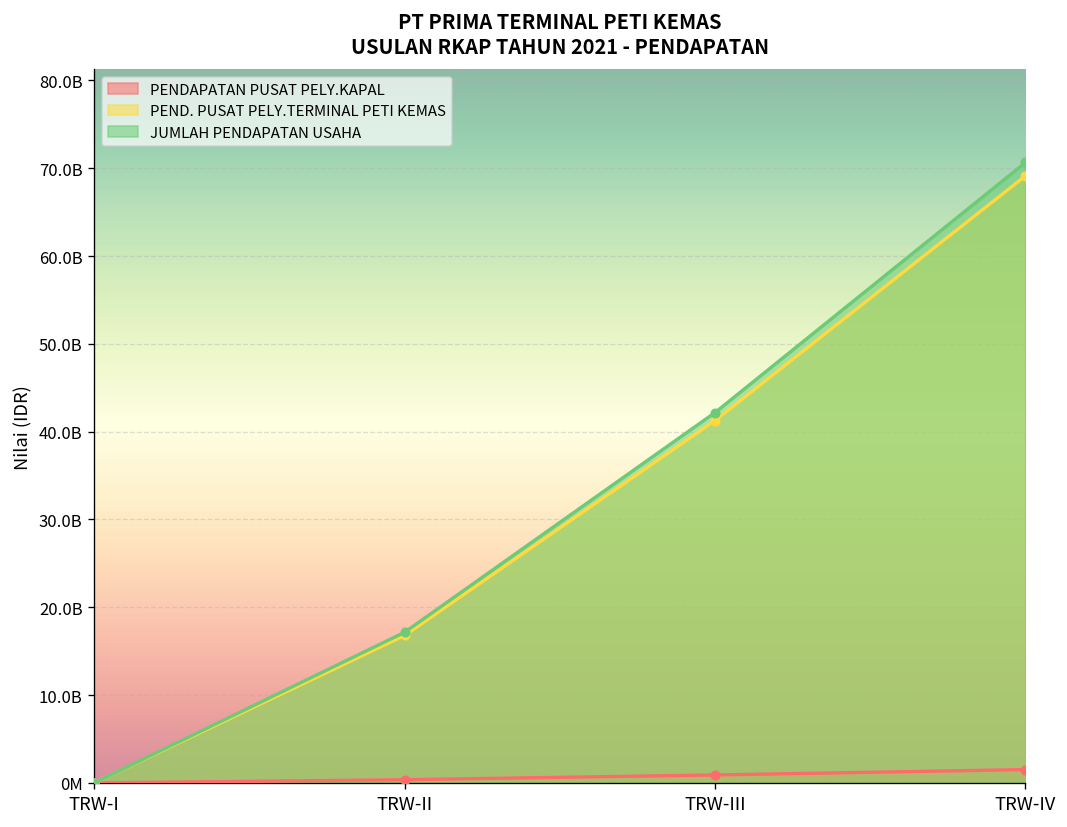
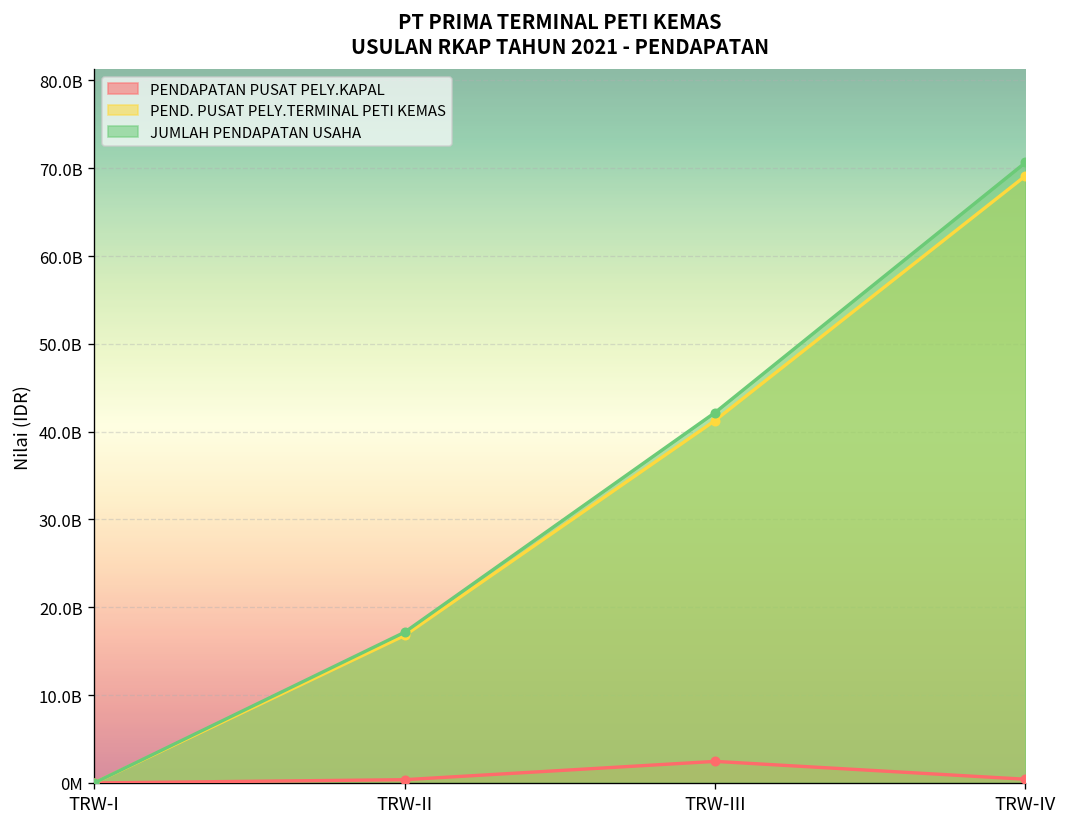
  {
    "PENDAPATAN PUSAT PELY.KAPAL": {
      "TRW-II": 0,
-     "TRW-III": 1000000000,
-     "TRW-IV": 2000000000
+     "TRW-III": 2000000000,
+     "TRW-IV": 0
    },
    "PEND. PUSAT PELY.TERMINAL PETI KEMAS": {
      "TRW-II": 17000000000,
      "TRW-III": 41000000000,
      "TRW-IV": 69000000000
    },
    "JUMLAH PENDAPATAN USAHA": {
      "TRW-II": 17000000000,
      "TRW-III": 42000000000,
      "TRW-IV": 71000000000
    }
  }
